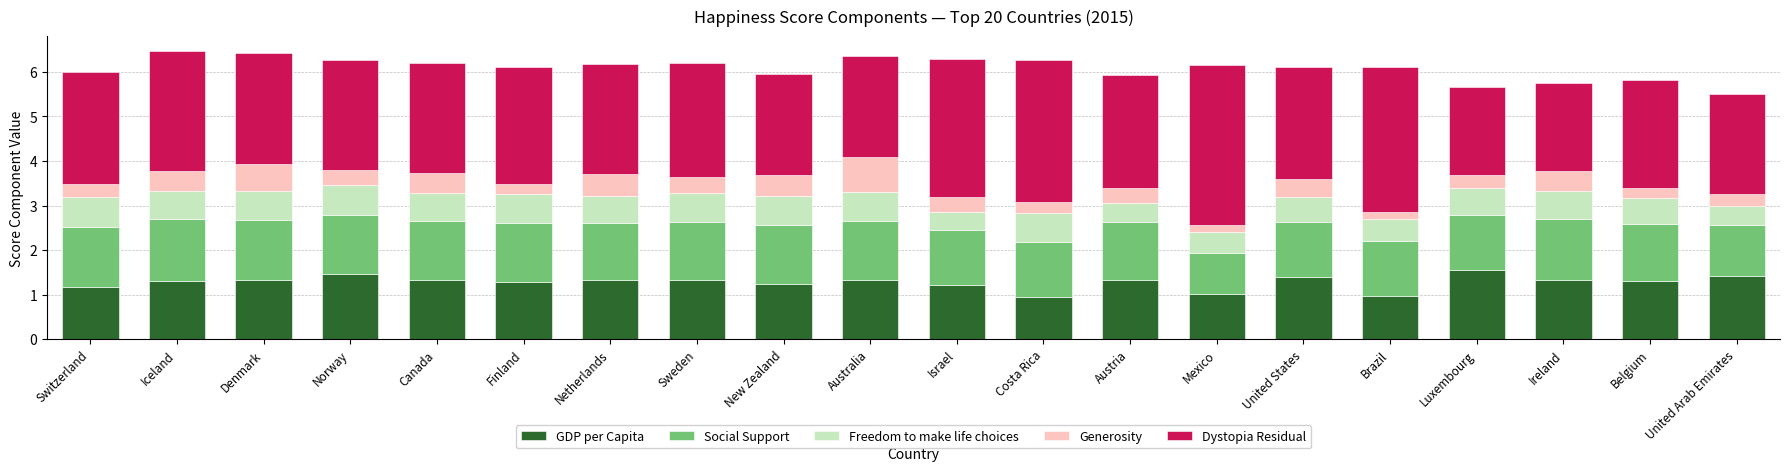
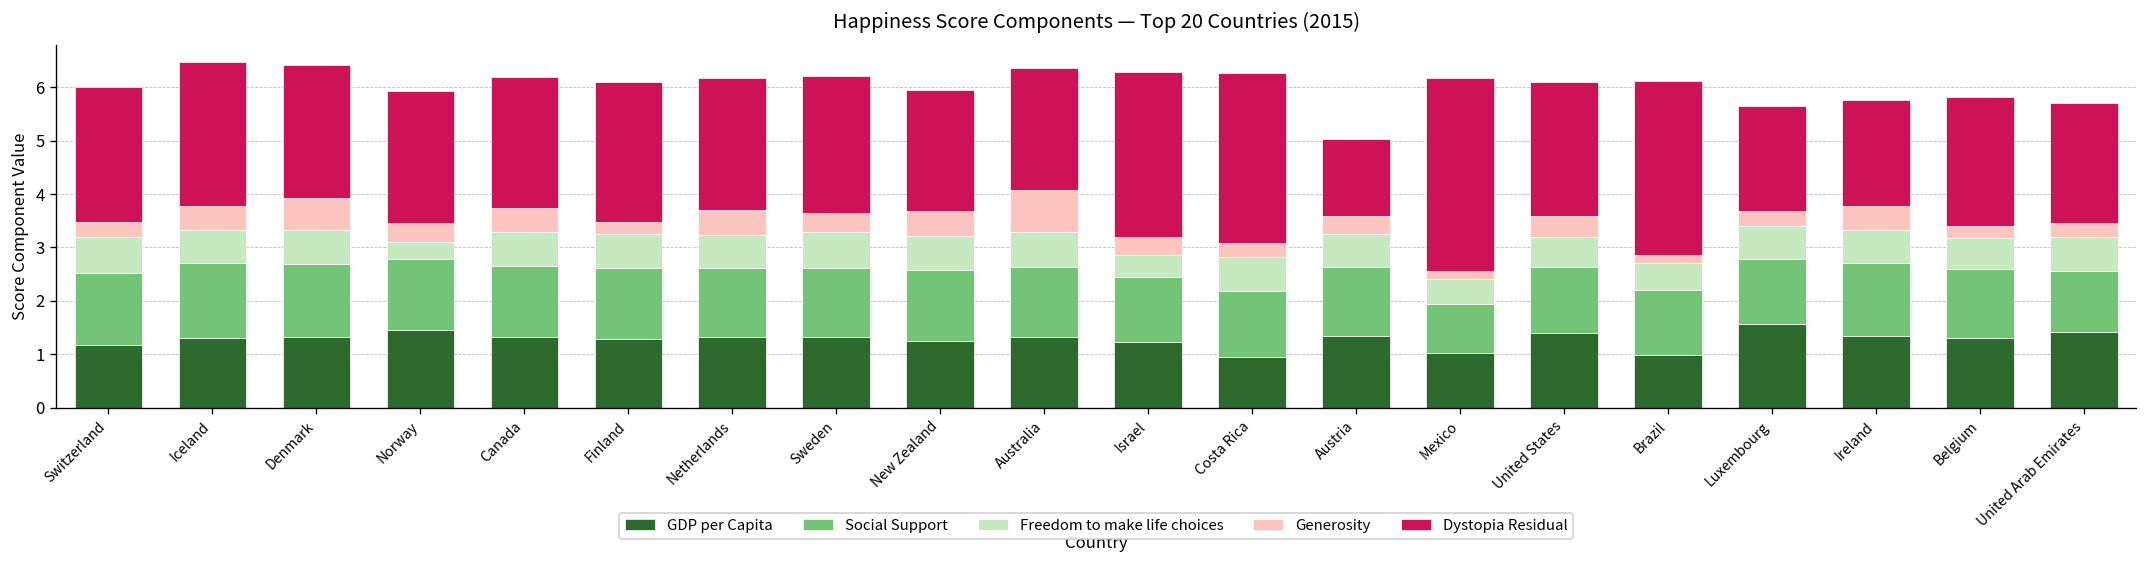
  {
    "GDP per Capita": {
      "Switzerland": 1.2,
      "Iceland": 1.3,
      "Denmark": 1.3,
      "Norway": 1.5,
      "Canada": 1.3,
      "Finland": 1.3,
      "Netherlands": 1.3,
      "Sweden": 1.3,
      "New Zealand": 1.3,
      "Australia": 1.3,
      "Israel": 1.2,
      "Costa Rica": 1.0,
      "Austria": 1.3,
      "Mexico": 1.0,
      "United States": 1.4,
      "Brazil": 1.0,
      "Luxembourg": 1.6,
      "Ireland": 1.3,
      "Belgium": 1.3,
      "United Arab Emirates": 1.4
    },
    "Social Support": {
      "Switzerland": 1.3,
      "Iceland": 1.4,
      "Denmark": 1.4,
      "Norway": 1.3,
      "Canada": 1.3,
      "Finland": 1.3,
      "Netherlands": 1.3,
      "Sweden": 1.3,
      "New Zealand": 1.3,
      "Australia": 1.3,
      "Israel": 1.2,
      "Costa Rica": 1.2,
      "Austria": 1.3,
      "Mexico": 0.9,
      "United States": 1.2,
      "Brazil": 1.2,
      "Luxembourg": 1.2,
      "Ireland": 1.4,
      "Belgium": 1.3,
      "United Arab Emirates": 1.1
    },
    "Freedom to make life choices": {
      "Switzerland": 0.7,
      "Iceland": 0.6,
      "Denmark": 0.6,
-     "Norway": 0.7,
+     "Norway": 0.3,
      "Canada": 0.6,
      "Finland": 0.6,
      "Netherlands": 0.6,
      "Sweden": 0.7,
      "New Zealand": 0.6,
      "Australia": 0.7,
      "Israel": 0.4,
      "Costa Rica": 0.6,
-     "Austria": 0.4,
+     "Austria": 0.6,
      "Mexico": 0.5,
      "United States": 0.5,
      "Brazil": 0.5,
      "Luxembourg": 0.6,
      "Ireland": 0.6,
      "Belgium": 0.6,
-     "United Arab Emirates": 0.4
+     "United Arab Emirates": 0.6
    },
    "Generosity": {
      "Switzerland": 0.3,
      "Iceland": 0.4,
      "Denmark": 0.6,
      "Norway": 0.3,
      "Canada": 0.5,
      "Finland": 0.2,
      "Netherlands": 0.5,
      "Sweden": 0.4,
      "New Zealand": 0.5,
      "Australia": 0.8,
      "Israel": 0.3,
      "Costa Rica": 0.3,
      "Austria": 0.3,
      "Mexico": 0.1,
      "United States": 0.4,
      "Brazil": 0.1,
      "Luxembourg": 0.3,
      "Ireland": 0.5,
      "Belgium": 0.2,
      "United Arab Emirates": 0.3
    },
    "Dystopia Residual": {
      "Switzerland": 2.5,
      "Iceland": 2.7,
      "Denmark": 2.5,
      "Norway": 2.5,
      "Canada": 2.5,
      "Finland": 2.6,
      "Netherlands": 2.5,
      "Sweden": 2.6,
      "New Zealand": 2.3,
      "Australia": 2.3,
      "Israel": 3.1,
      "Costa Rica": 3.2,
-     "Austria": 2.5,
+     "Austria": 1.4,
      "Mexico": 3.6,
      "United States": 2.5,
      "Brazil": 3.3,
      "Luxembourg": 2.0,
      "Ireland": 2.0,
      "Belgium": 2.4,
      "United Arab Emirates": 2.2
    }
  }
